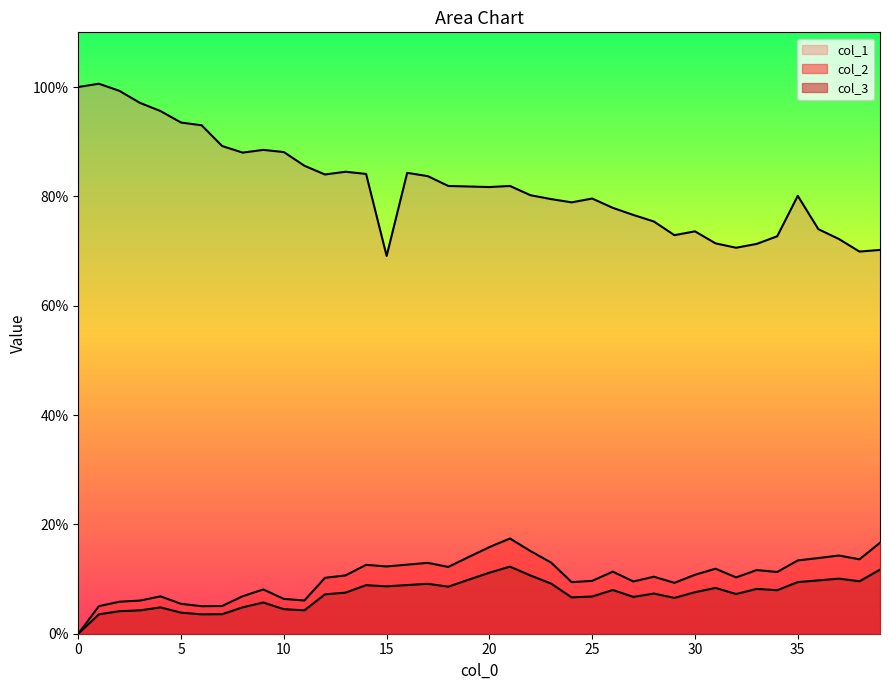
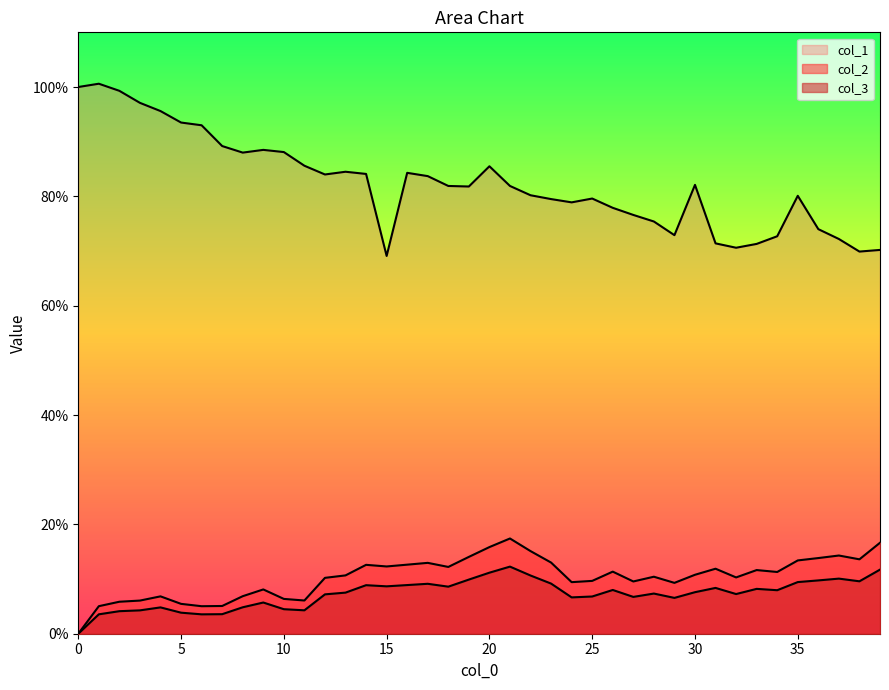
  {
    "col_1": {
      "0": "100%",
      "5": "94%",
      "10": "88%",
      "15": "69%",
-     "20": "82%",
+     "20": "86%",
      "25": "80%",
-     "30": "74%",
+     "30": "82%",
      "35": "80%"
    }
  }
